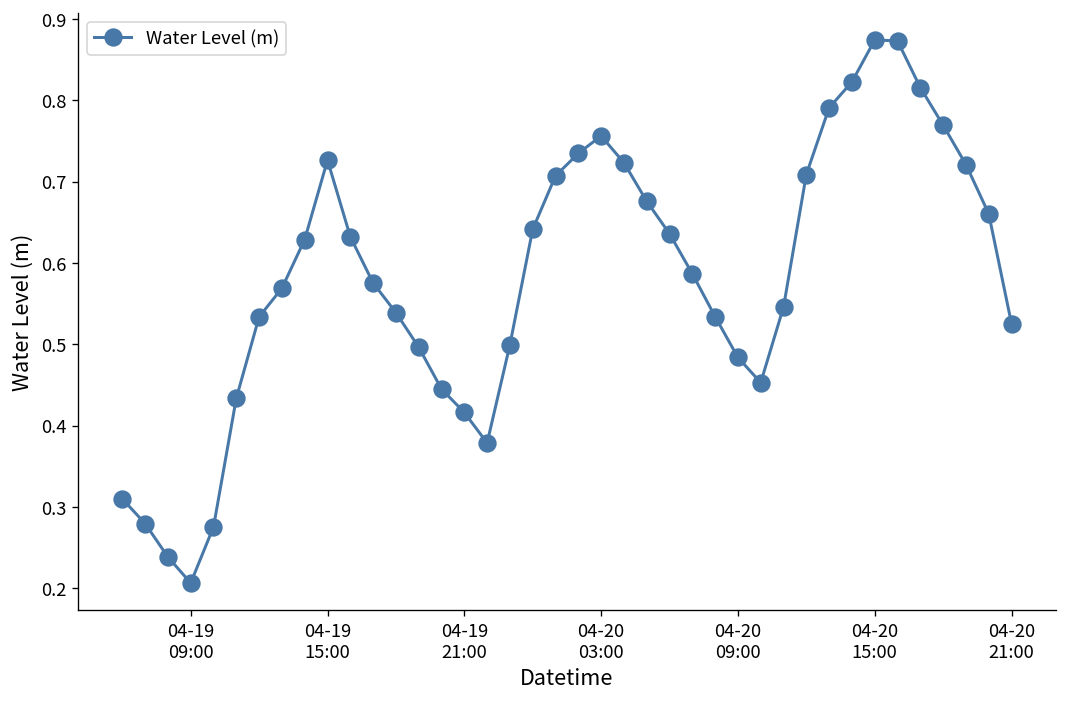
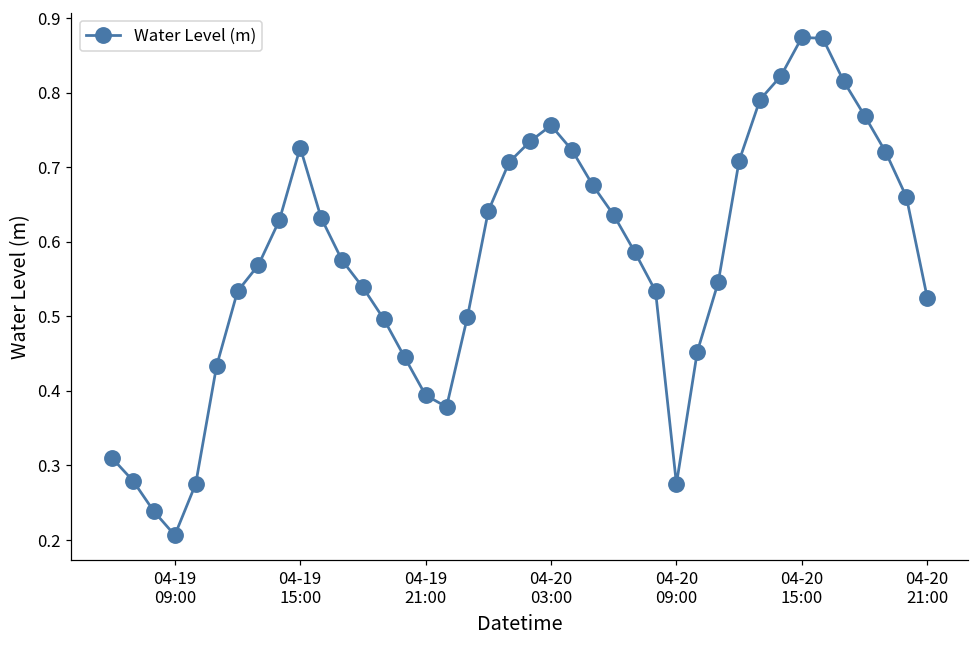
  {
    "04-19 09:00": 0.21,
    "04-19 15:00": 0.73,
-   "04-19 21:00": 0.42,
+   "04-19 21:00": 0.39,
    "04-20 03:00": 0.76,
-   "04-20 09:00": 0.48,
+   "04-20 09:00": 0.28,
    "04-20 15:00": 0.87,
    "04-20 21:00": 0.53
  }
